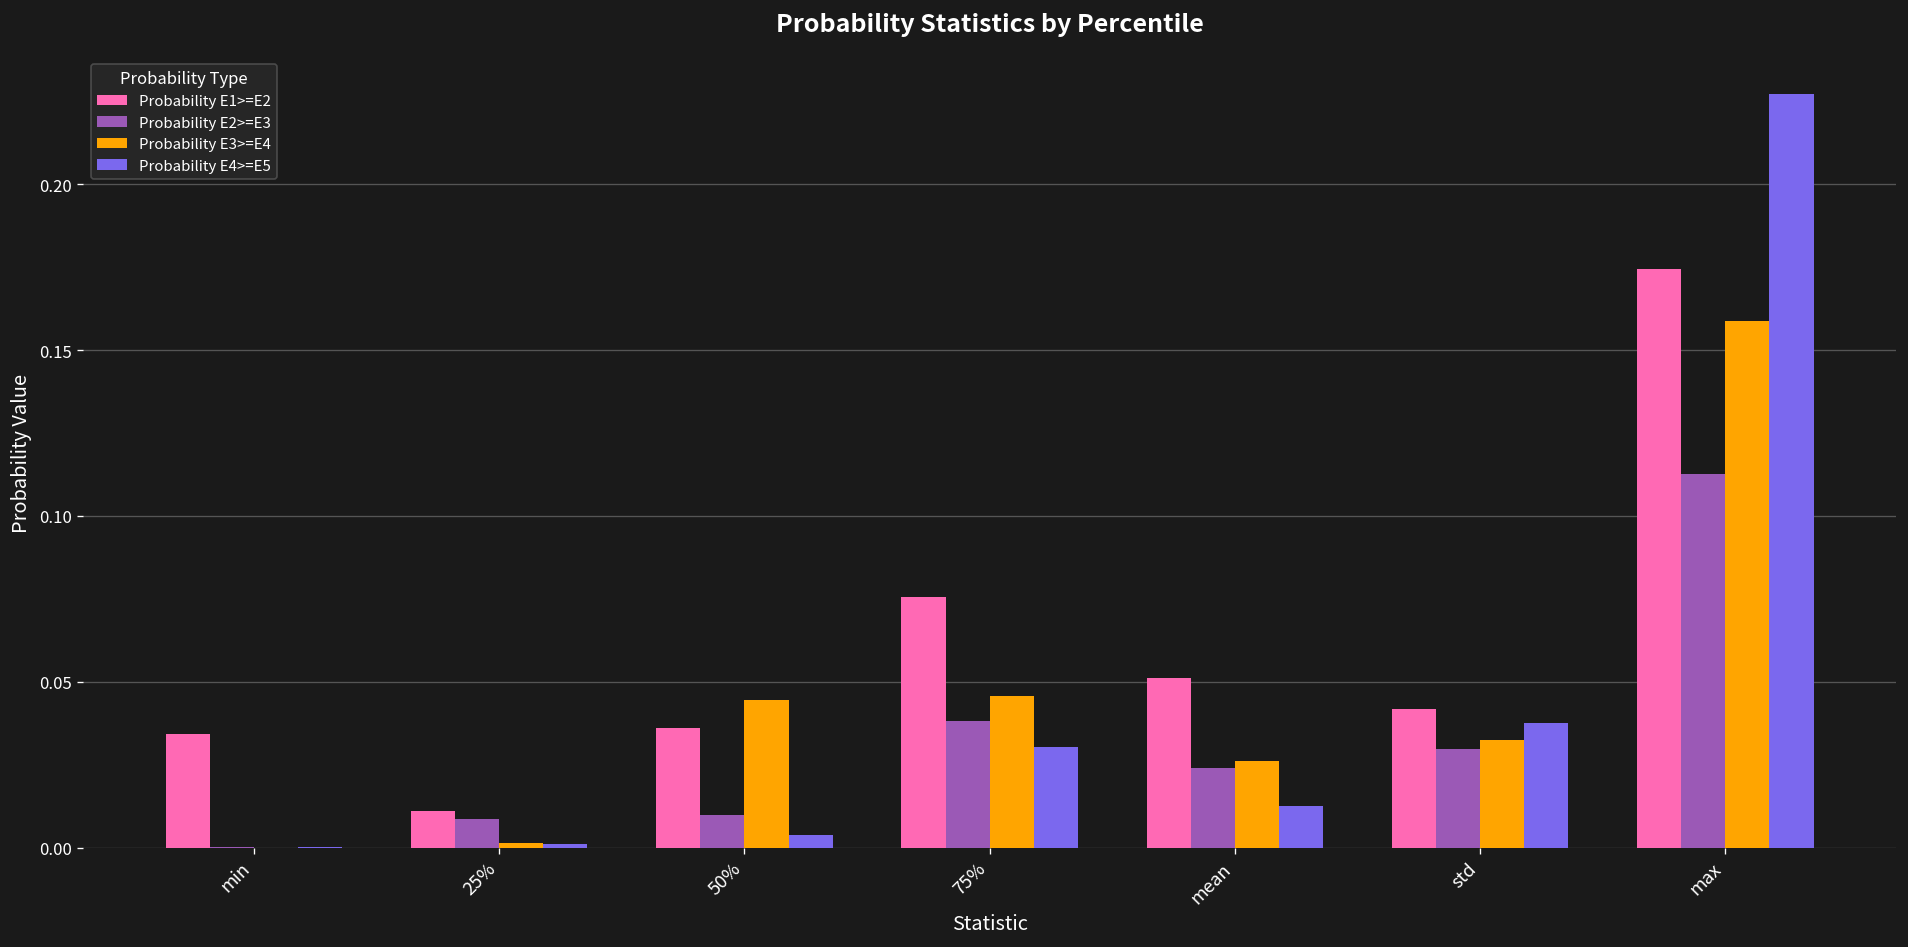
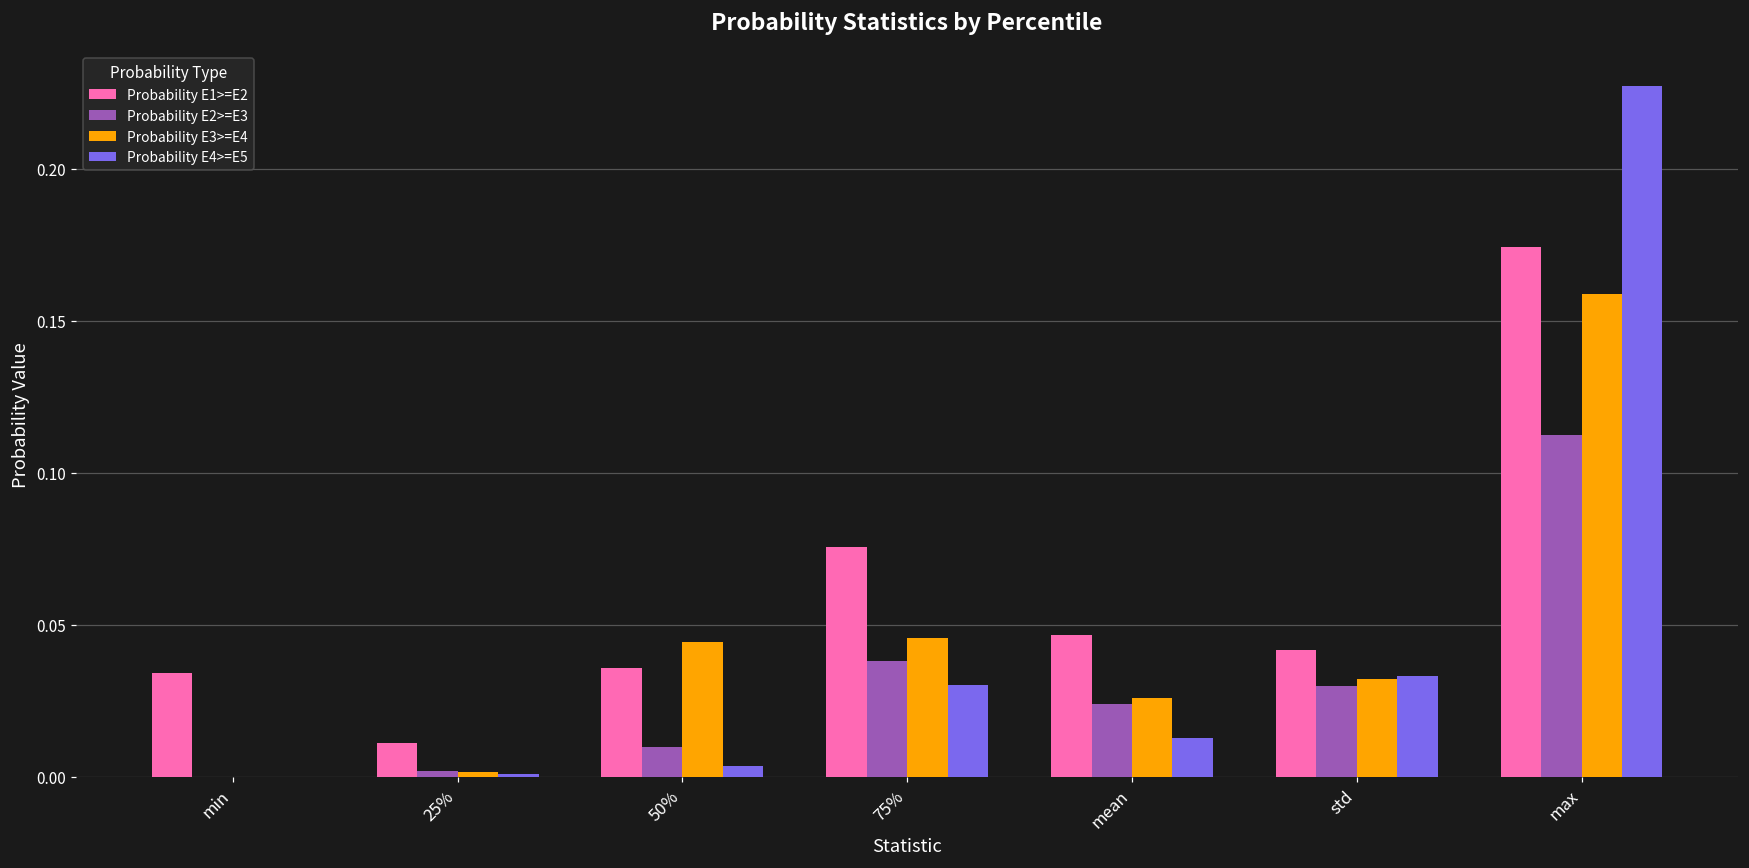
  {
    "Probability E1>=E2": {
      "min": 0.034,
      "25%": 0.011,
      "50%": 0.036,
      "75%": 0.076,
-     "mean": 0.051,
+     "mean": 0.047,
      "std": 0.042,
      "max": 0.174
    },
    "Probability E2>=E3": {
-     "25%": 0.009,
+     "25%": 0.002,
      "50%": 0.010,
      "75%": 0.038,
      "mean": 0.024,
      "std": 0.030,
      "max": 0.113
    },
    "Probability E3>=E4": {
      "min": 0.000,
      "25%": 0.002,
      "50%": 0.044,
      "75%": 0.046,
      "mean": 0.026,
      "std": 0.032,
      "max": 0.159
    },
    "Probability E4>=E5": {
      "25%": 0.001,
      "50%": 0.004,
      "75%": 0.030,
      "mean": 0.013,
-     "std": 0.038,
+     "std": 0.033,
      "max": 0.227
    }
  }
